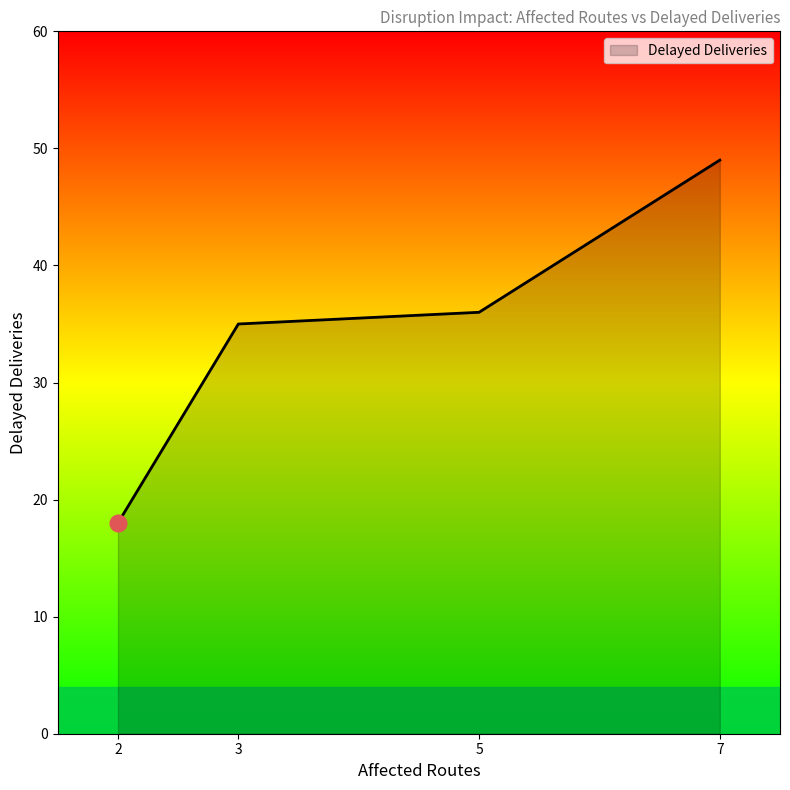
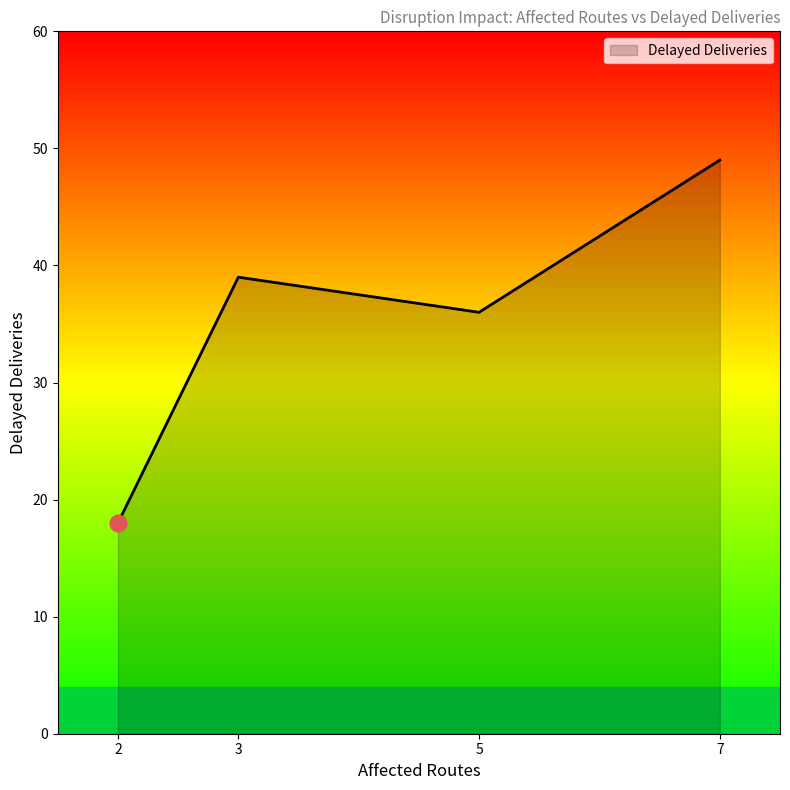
  {
    "Delayed Deliveries": {
-     "3": 35,
+     "3": 39,
      "5": 36,
      "7": 49
    }
  }
